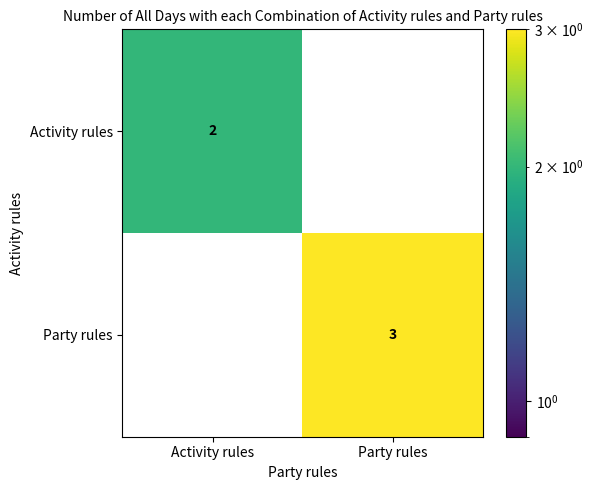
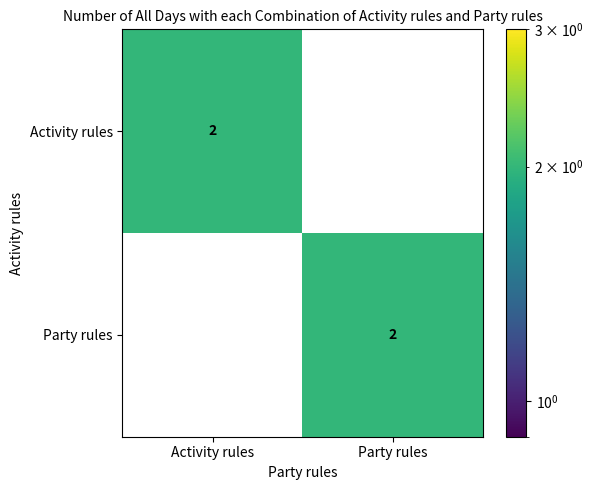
  {
    "Activity rules": {
      "Activity rules": 2
    },
    "Party rules": {
-     "Party rules": 3
+     "Party rules": 2
    }
  }
